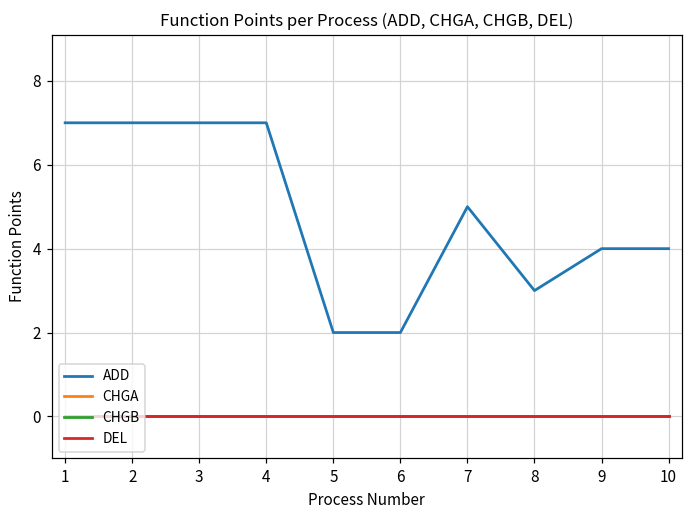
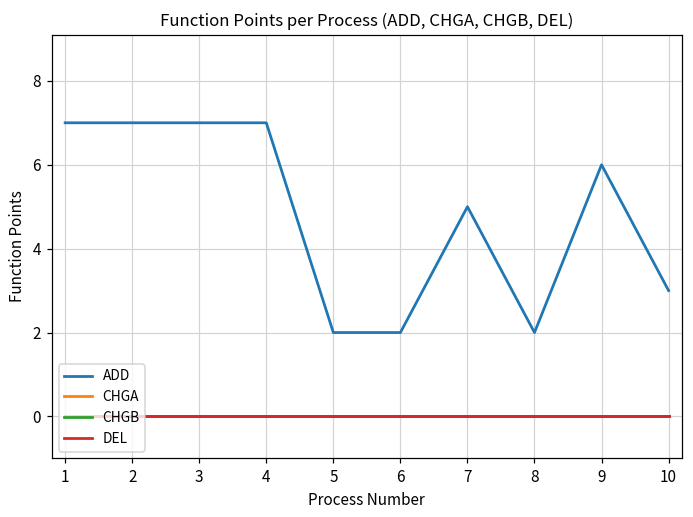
  {
    "ADD": {
      "1": 7,
      "2": 7,
      "3": 7,
      "4": 7,
      "5": 2,
      "6": 2,
      "7": 5,
-     "8": 3,
-     "9": 4,
-     "10": 4
+     "8": 2,
+     "9": 6,
+     "10": 3
    },
    "DEL": {
      "3": 0,
      "4": 0,
      "5": 0,
      "6": 0,
      "7": 0,
      "8": 0,
      "9": 0,
      "10": 0
    }
  }
